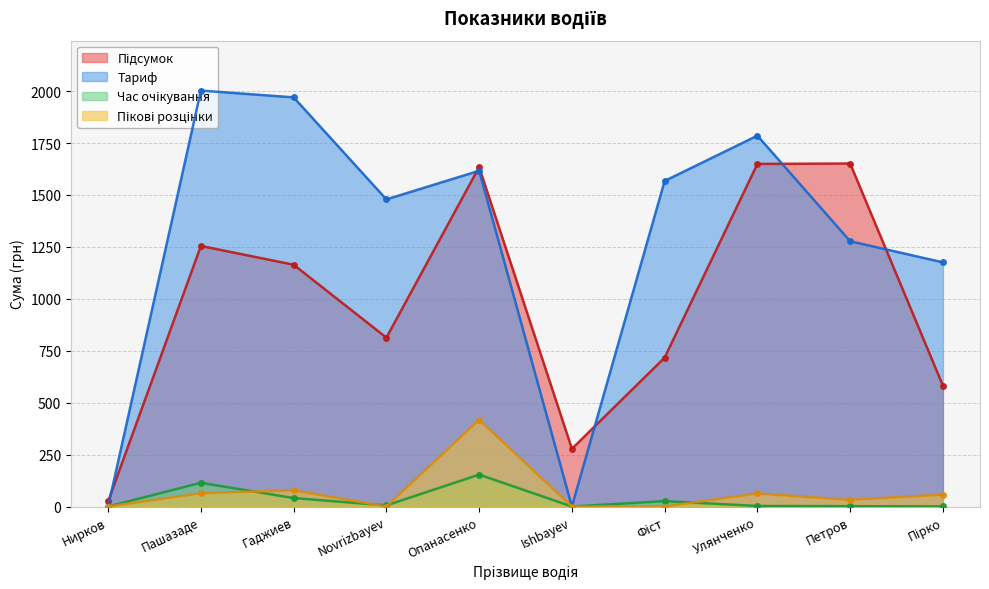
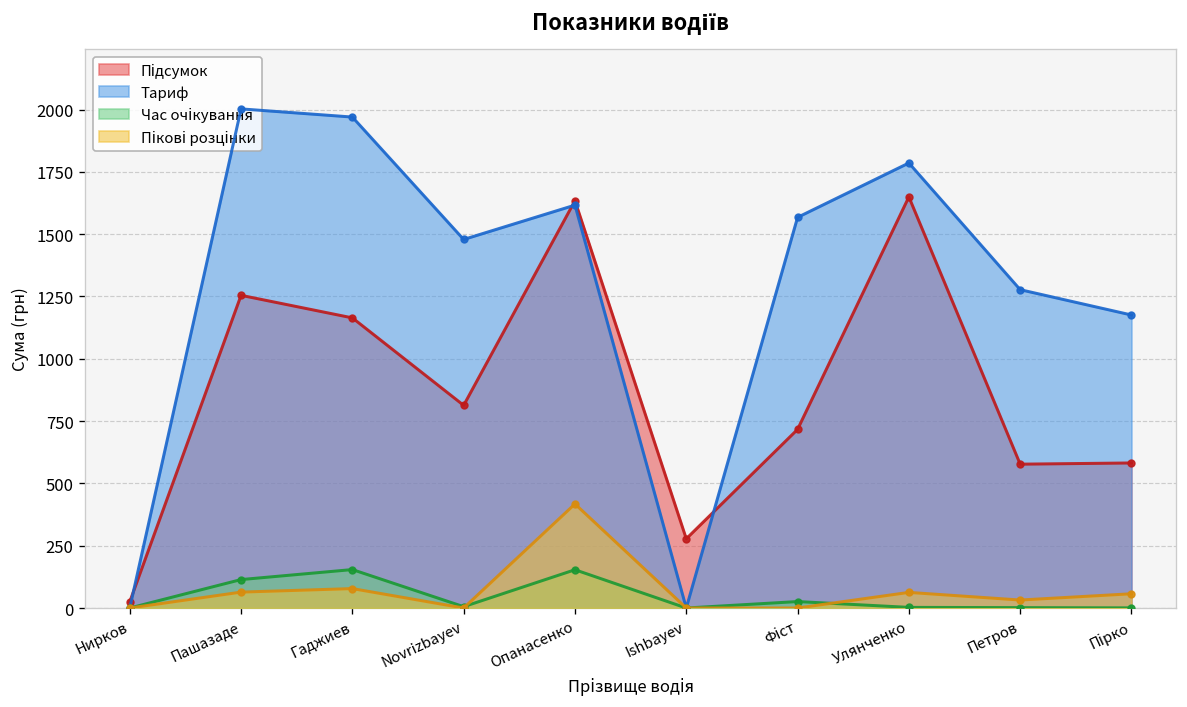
  {
    "Підсумок": {
      "Нирков": 30,
      "Пашазаде": 1250,
      "Гаджиев": 1160,
      "Novrizbayev": 810,
      "Опанасенко": 1630,
      "Ishbayev": 280,
      "Фіст": 720,
      "Улянченко": 1650,
-     "Петров": 1650,
+     "Петров": 580,
      "Пірко": 580
    },
    "Тариф": {
      "Гаджиев": 1970,
      "Novrizbayev": 1480,
      "Опанасенко": 1620,
      "Фіст": 1570,
      "Улянченко": 1790,
      "Петров": 1280,
      "Пірко": 1180
    },
    "Час очікування": {
      "Пашазаде": 110,
-     "Гаджиев": 40,
+     "Гаджиев": 150,
      "Опанасенко": 150,
      "Фіст": 30,
      "Улянченко": 0,
      "Петров": 0,
      "Пірко": 0
    },
    "Пікові розцінки": {
      "Пашазаде": 60,
      "Гаджиев": 80,
      "Опанасенко": 420,
      "Фіст": 0,
      "Улянченко": 60,
      "Петров": 30,
      "Пірко": 60
    }
  }
